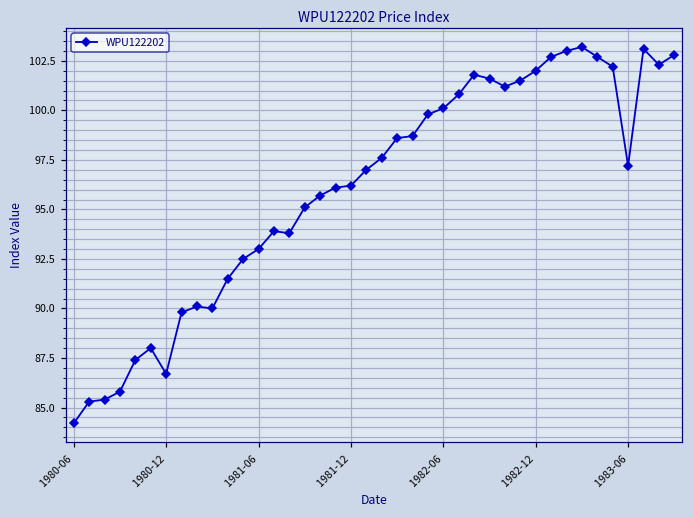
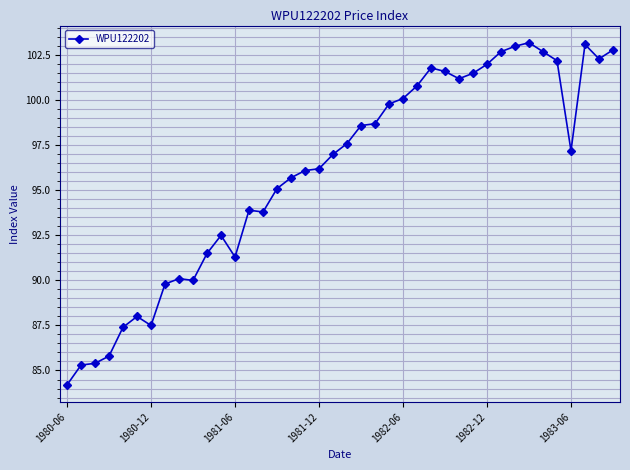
  {
    "1980-06": 84.2,
-   "1980-12": 86.7,
-   "1981-06": 93.0,
+   "1980-12": 87.5,
+   "1981-06": 91.3,
    "1981-12": 96.2,
    "1982-06": 100.1,
    "1982-12": 102.0,
    "1983-06": 97.2
  }
